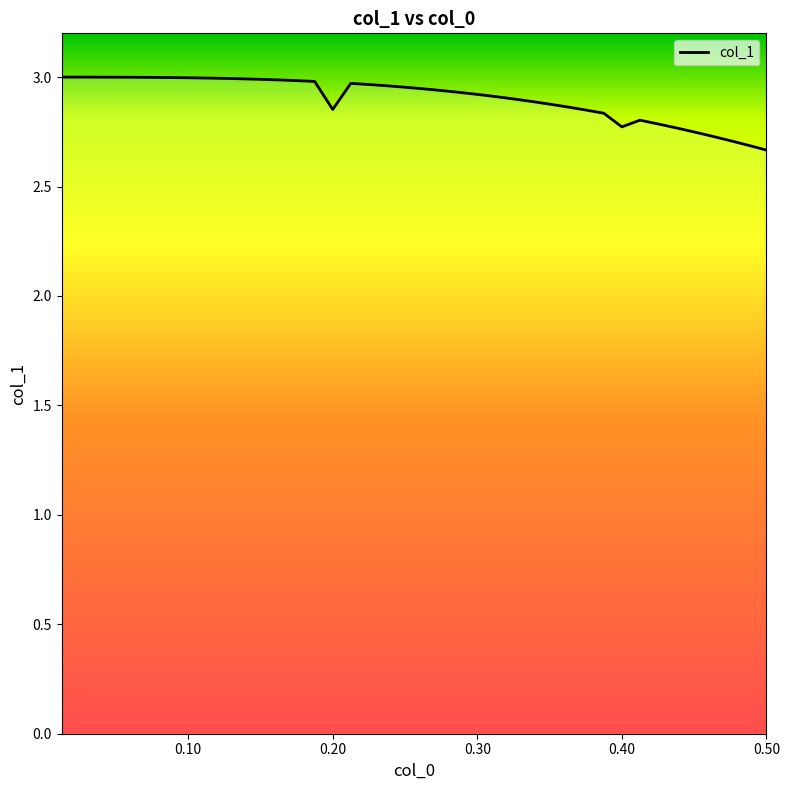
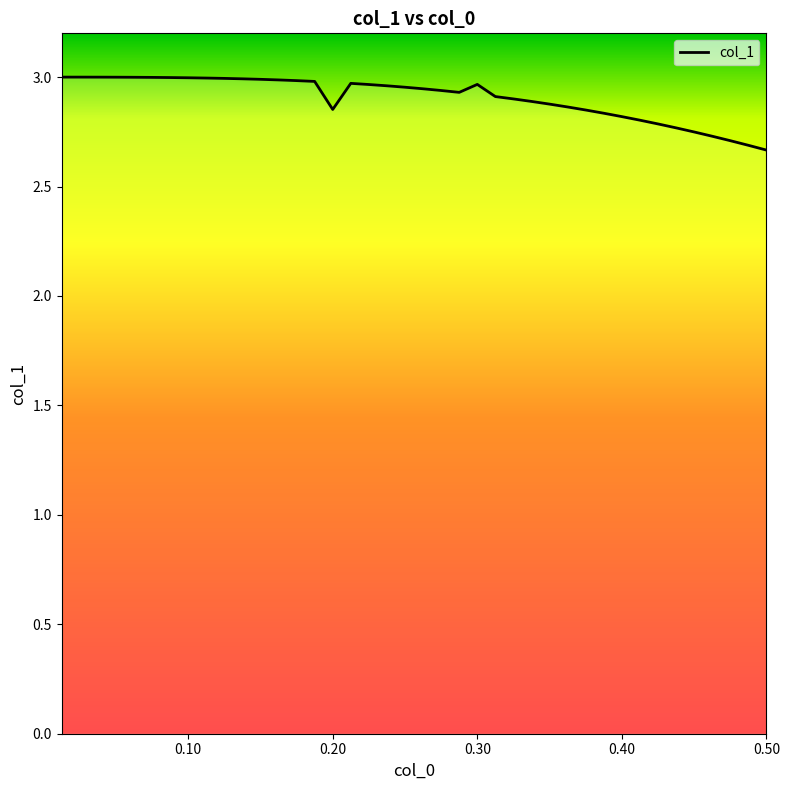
  {
    "0.10": 3.00,
    "0.20": 2.85,
-   "0.30": 2.92,
-   "0.40": 2.77,
+   "0.30": 2.97,
+   "0.40": 2.82,
    "0.50": 2.67
  }
